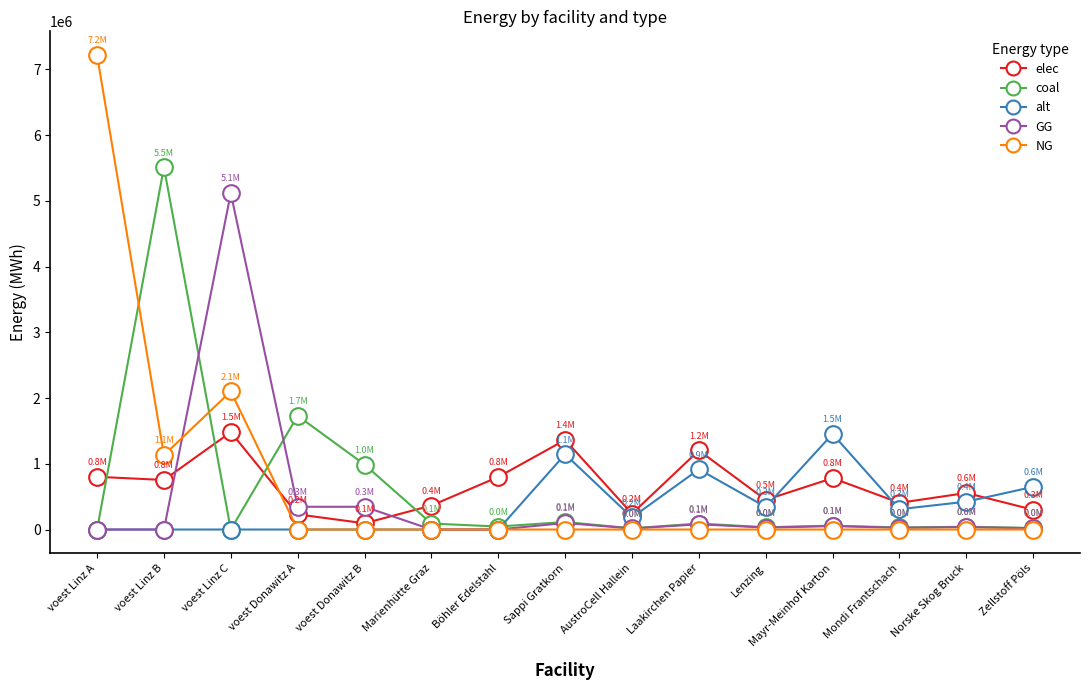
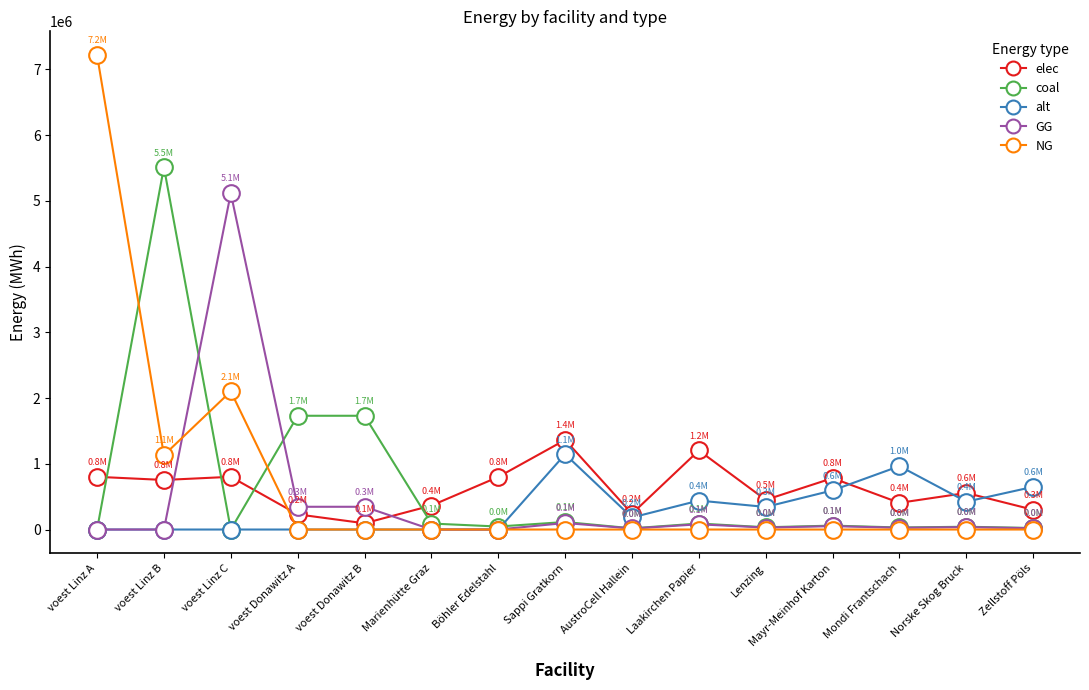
  {
    "elec": {
      "voest Linz A": "0.8M",
      "voest Linz B": "0.8M",
-     "voest Linz C": "1.5M",
+     "voest Linz C": "0.8M",
      "Marienhütte Graz": "0.4M",
      "Böhler Edelstahl": "0.8M",
      "Sappi Gratkorn": "1.4M",
      "Laakirchen Papier": "1.2M",
      "Mayr-Meinhof Karton": "0.8M",
      "Norske Skog Bruck": "0.6M",
      "Zellstoff Pöls": "0.3M"
    },
    "coal": {
      "voest Linz B": "5.5M",
      "voest Donawitz A": "1.7M",
-     "voest Donawitz B": "1.0M"
+     "voest Donawitz B": "1.7M"
    },
    "alt": {
-     "Laakirchen Papier": "0.9M",
-     "Mayr-Meinhof Karton": "1.5M",
-     "Mondi Frantschach": "0.3M",
+     "Laakirchen Papier": "0.4M",
+     "Mayr-Meinhof Karton": "0.6M",
+     "Mondi Frantschach": "1.0M",
      "Zellstoff Pöls": "0.6M"
    },
    "GG": {
      "voest Linz C": "5.1M",
      "voest Donawitz B": "0.3M"
    },
    "NG": {
      "voest Linz A": "7.2M",
      "voest Linz B": "1.1M",
      "voest Linz C": "2.1M"
    }
  }
